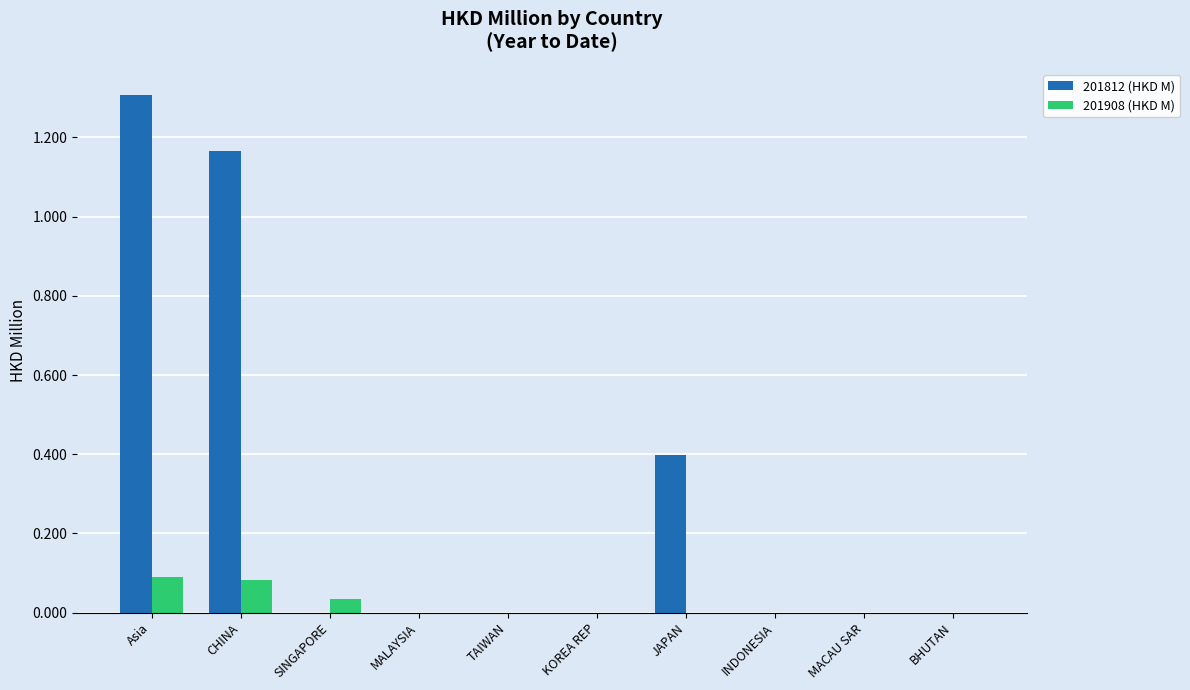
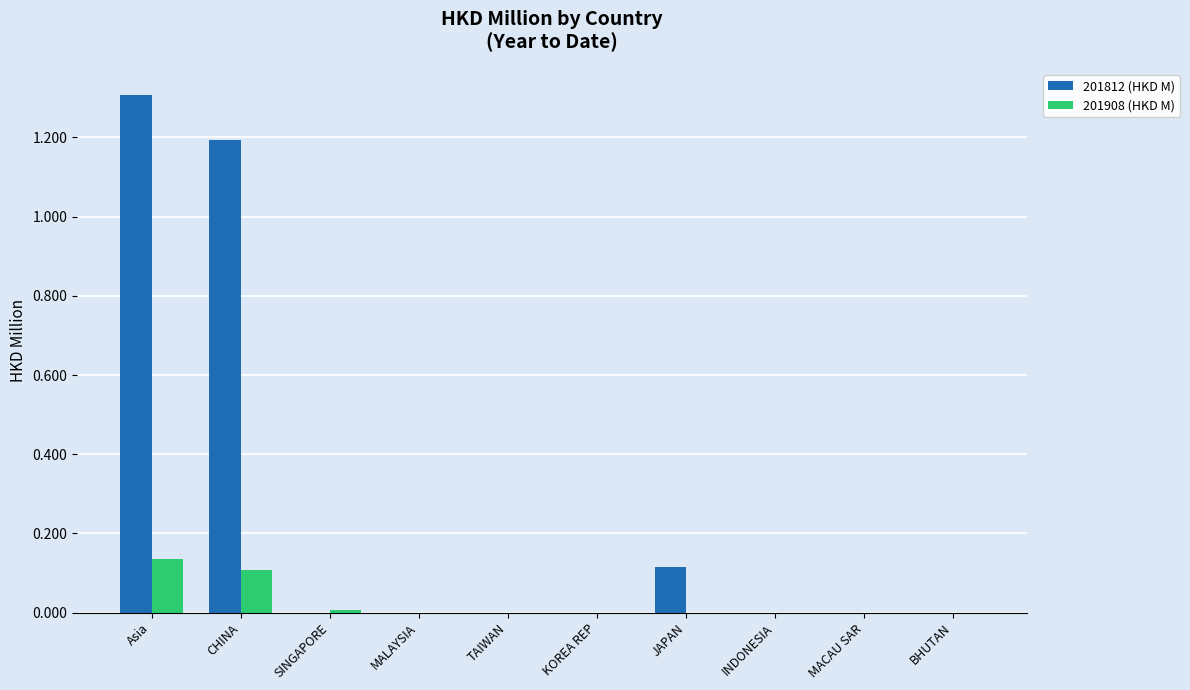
  {
    "201812 (HKD M)": {
      "Asia": 1.31,
-     "CHINA": 1.17,
+     "CHINA": 1.19,
      "SINGAPORE": 0.00,
      "MALAYSIA": 0.00,
      "TAIWAN": 0.00,
      "KOREA REP": 0.00,
-     "JAPAN": 0.40,
+     "JAPAN": 0.11,
      "INDONESIA": 0.00,
      "MACAU SAR": 0.00,
      "BHUTAN": 0.00
    },
    "201908 (HKD M)": {
-     "Asia": 0.09,
-     "CHINA": 0.08,
-     "SINGAPORE": 0.03,
+     "Asia": 0.14,
+     "CHINA": 0.11,
+     "SINGAPORE": 0.01,
      "MALAYSIA": 0.00,
      "TAIWAN": 0.00,
      "KOREA REP": 0.00,
      "JAPAN": 0.00,
      "INDONESIA": 0.00,
      "MACAU SAR": 0.00,
      "BHUTAN": 0.00
    }
  }
